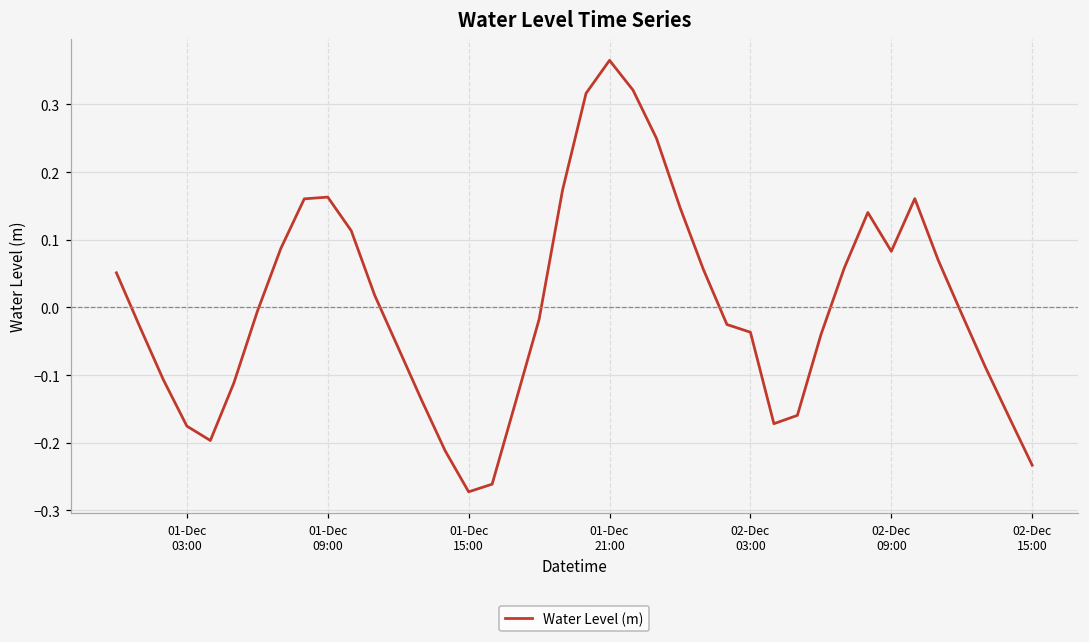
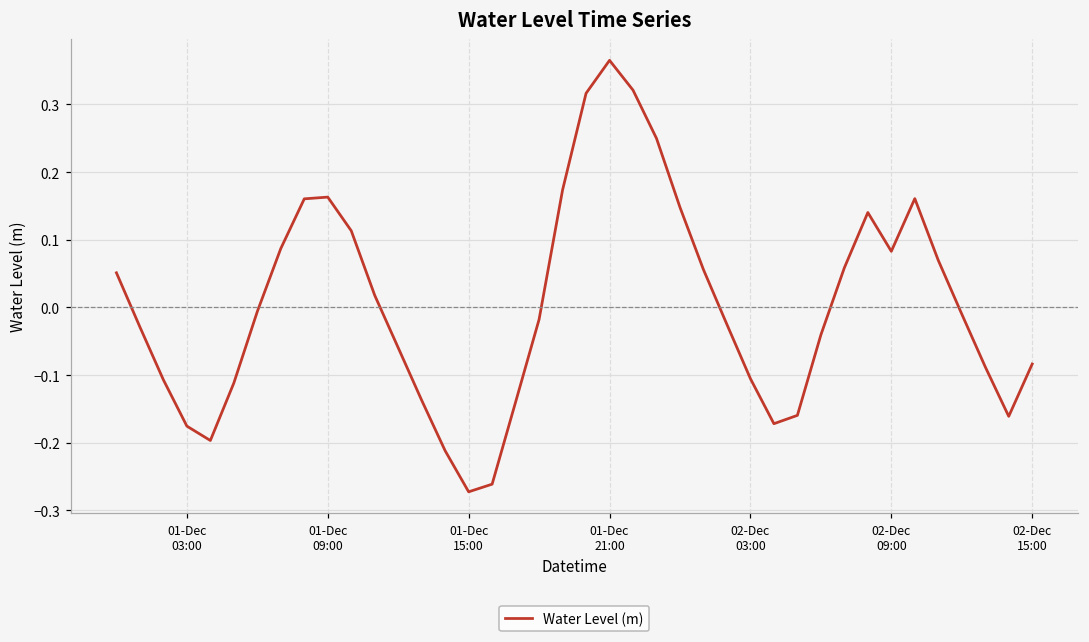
  {
    "01-Dec 03:00": -0.18,
    "01-Dec 09:00": 0.16,
    "01-Dec 15:00": -0.27,
    "01-Dec 21:00": 0.37,
-   "02-Dec 03:00": -0.04,
+   "02-Dec 03:00": -0.11,
    "02-Dec 09:00": 0.08,
-   "02-Dec 15:00": -0.23
+   "02-Dec 15:00": -0.08
  }
